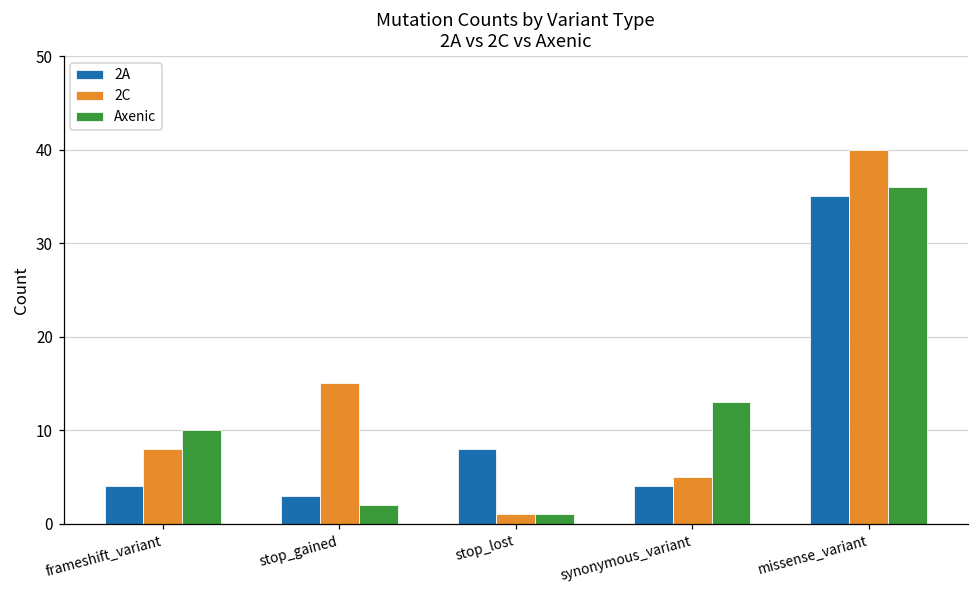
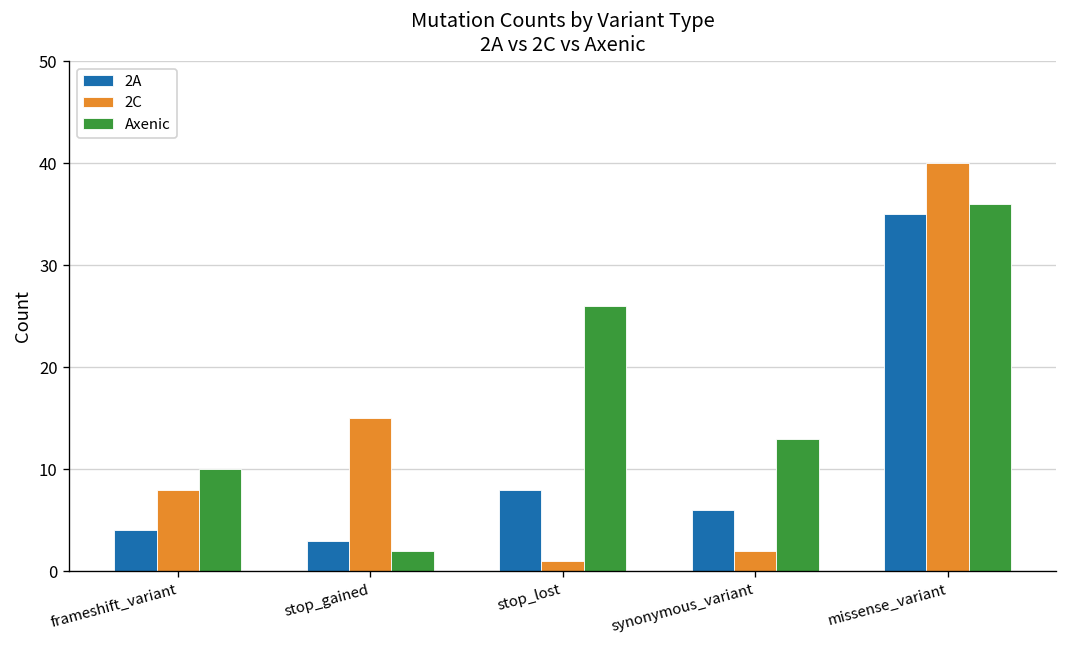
  {
    "2A": {
      "frameshift_variant": 4,
      "stop_gained": 3,
      "stop_lost": 8,
-     "synonymous_variant": 4,
+     "synonymous_variant": 6,
      "missense_variant": 35
    },
    "2C": {
      "frameshift_variant": 8,
      "stop_gained": 15,
      "stop_lost": 1,
-     "synonymous_variant": 5,
+     "synonymous_variant": 2,
      "missense_variant": 40
    },
    "Axenic": {
      "frameshift_variant": 10,
      "stop_gained": 2,
-     "stop_lost": 1,
+     "stop_lost": 26,
      "synonymous_variant": 13,
      "missense_variant": 36
    }
  }
